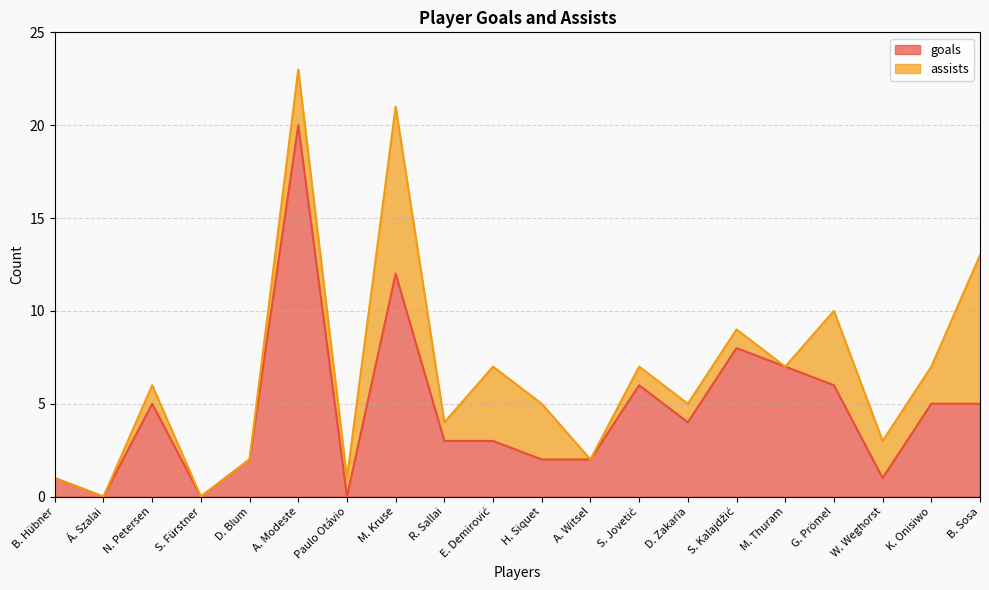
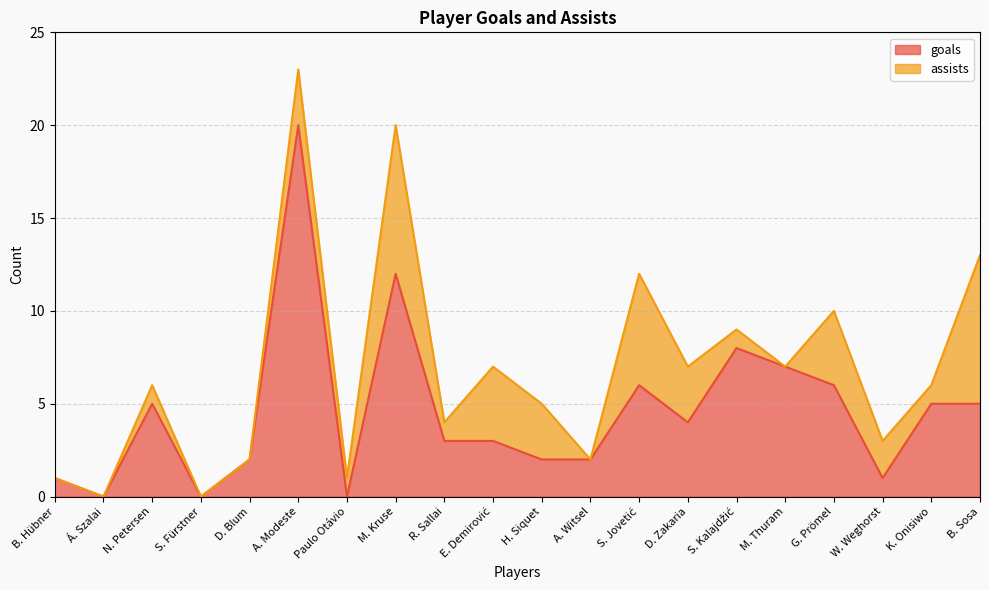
  {
    "goals": {
      "N. Petersen": 5,
      "A. Modeste": 20,
      "Paulo Otávio": 0,
      "M. Kruse": 12,
      "R. Sallai": 3,
      "E. Demirović": 3,
      "H. Siquet": 2,
      "S. Jovetić": 6,
      "D. Zakaria": 4,
      "S. Kalajdžić": 8,
      "G. Prömel": 6,
      "W. Weghorst": 1,
      "K. Onisiwo": 5,
      "B. Sosa": 5
    },
    "assists": {
      "N. Petersen": 1,
      "A. Modeste": 3,
      "Paulo Otávio": 1,
-     "M. Kruse": 9,
+     "M. Kruse": 8,
      "R. Sallai": 1,
      "E. Demirović": 4,
      "H. Siquet": 3,
-     "S. Jovetić": 1,
-     "D. Zakaria": 1,
+     "S. Jovetić": 6,
+     "D. Zakaria": 3,
      "S. Kalajdžić": 1,
      "G. Prömel": 4,
      "W. Weghorst": 2,
-     "K. Onisiwo": 2,
+     "K. Onisiwo": 1,
      "B. Sosa": 8
    }
  }
